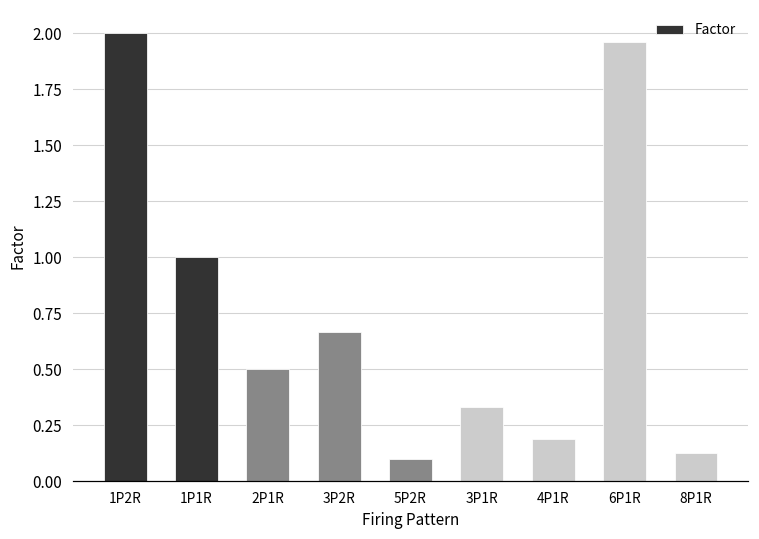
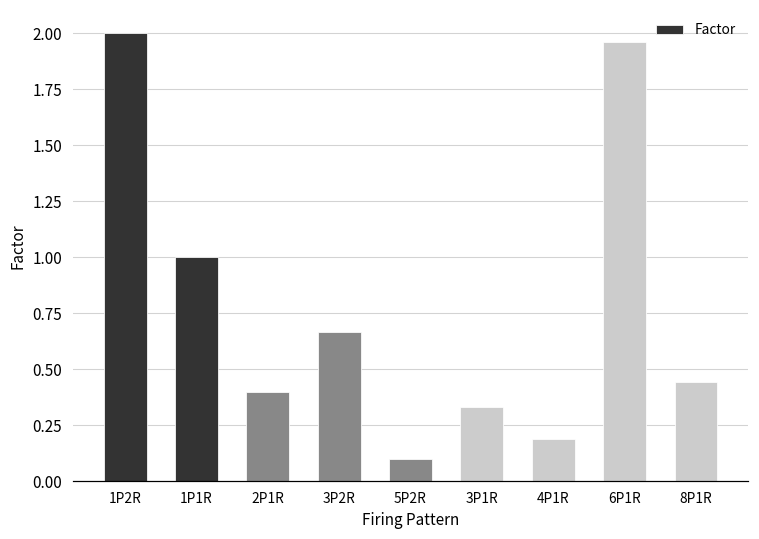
  {
    "1P2R": 2.00,
    "1P1R": 1.00,
-   "2P1R": 0.5,
+   "2P1R": 0.4,
    "3P2R": 0.67,
    "5P2R": 0.10,
    "3P1R": 0.33,
    "4P1R": 0.19,
    "6P1R": 1.96,
-   "8P1R": 0.13
+   "8P1R": 0.44
  }
